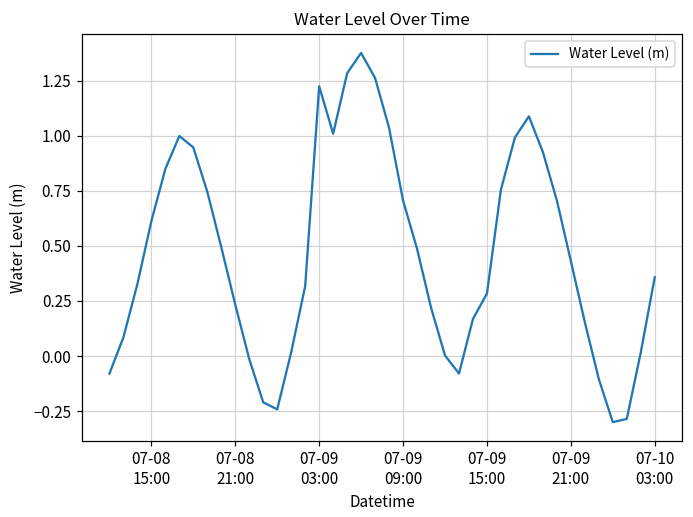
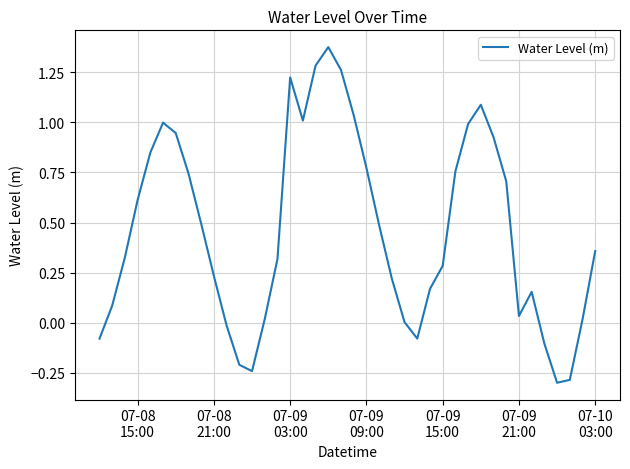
  {
    "07-08 15:00": 0.61,
    "07-08 21:00": 0.23,
    "07-09 03:00": 1.22,
-   "07-09 09:00": 0.71,
+   "07-09 09:00": 0.77,
    "07-09 15:00": 0.28,
-   "07-09 21:00": 0.43,
+   "07-09 21:00": 0.03,
    "07-10 03:00": 0.36
  }
